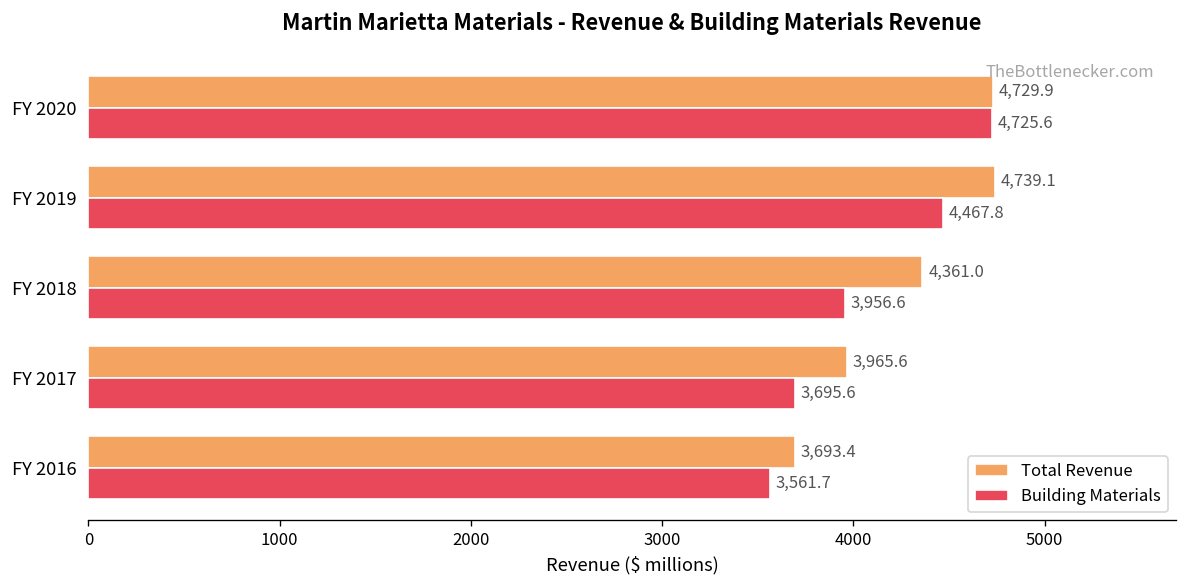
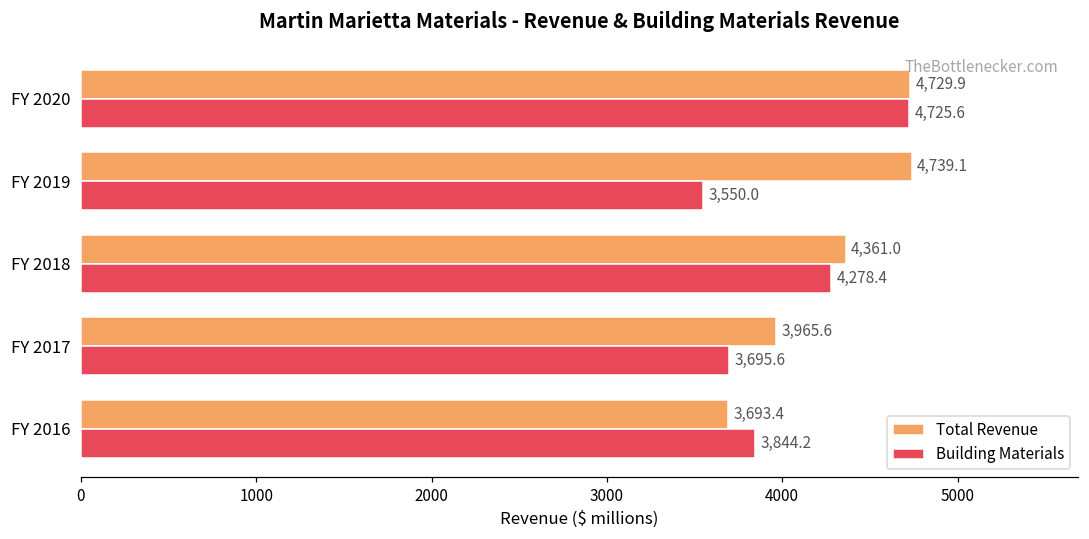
  {
    "Total Revenue": {
      "FY 2020": "4,729.9",
      "FY 2019": "4,739.1",
      "FY 2018": "4,361.0",
      "FY 2017": "3,965.6",
      "FY 2016": "3,693.4"
    },
    "Building Materials": {
      "FY 2020": "4,725.6",
-     "FY 2019": "4,467.8",
-     "FY 2018": "3,956.6",
+     "FY 2019": "3,550.0",
+     "FY 2018": "4,278.4",
      "FY 2017": "3,695.6",
-     "FY 2016": "3,561.7"
+     "FY 2016": "3,844.2"
    }
  }
